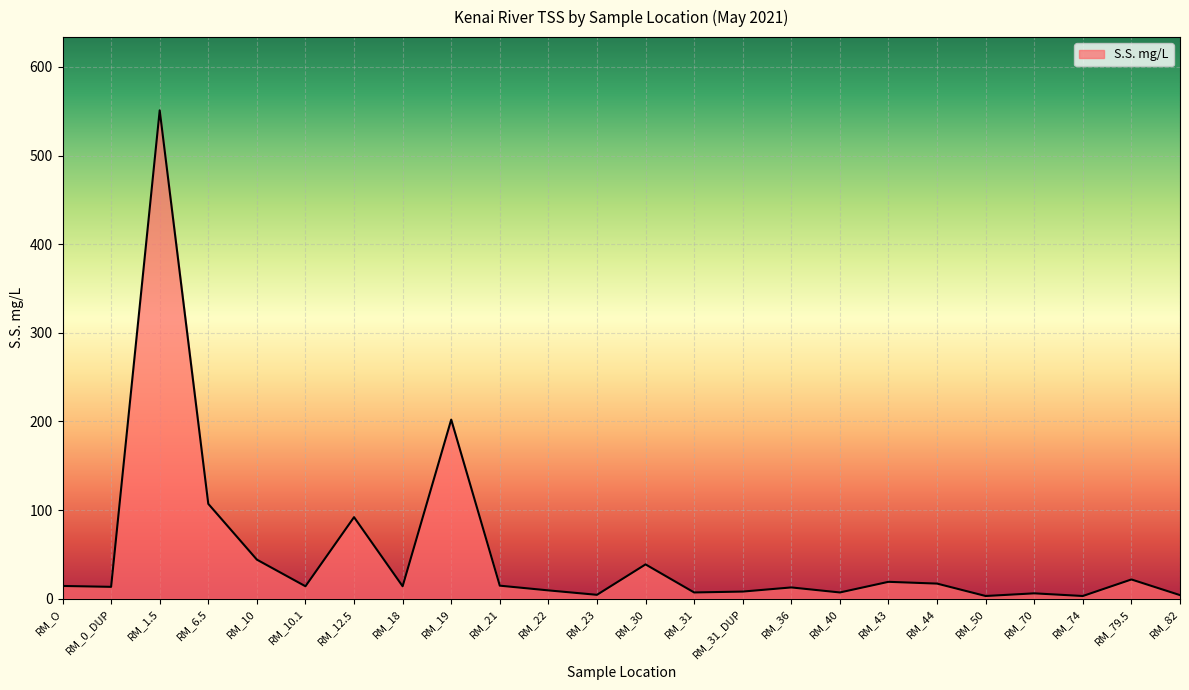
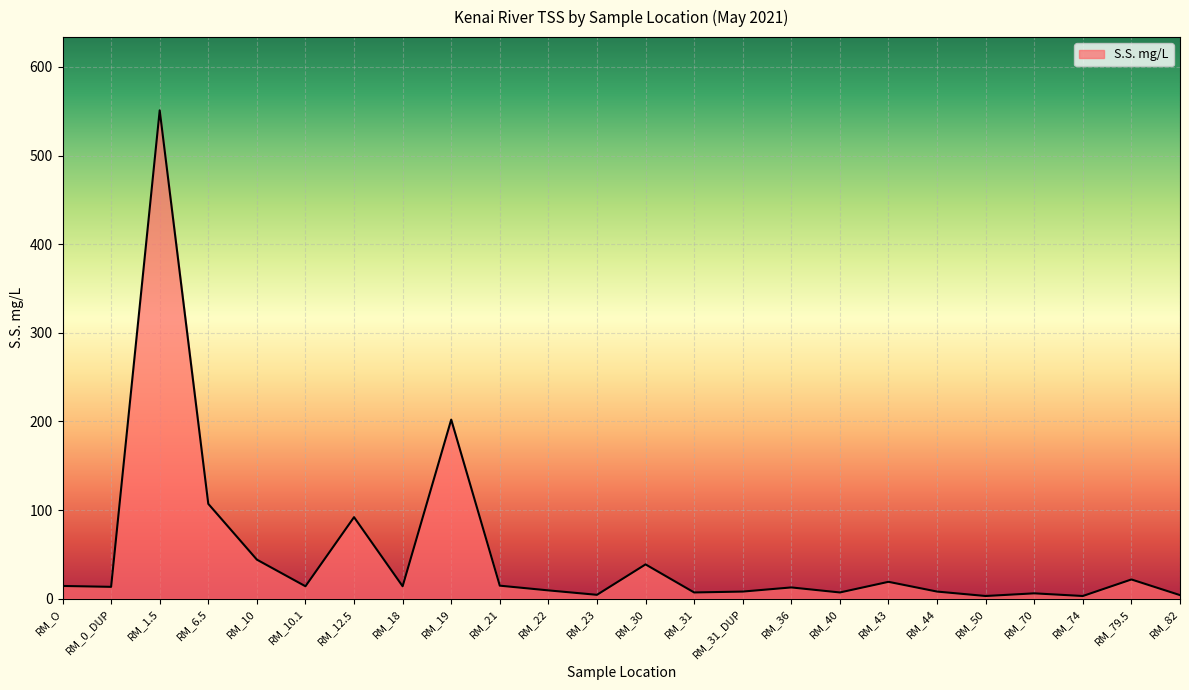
  {
    "RM_O": 10,
    "RM_0_DUP": 10,
    "RM_1.5": 550,
    "RM_6.5": 110,
    "RM_10": 40,
    "RM_10.1": 10,
    "RM_12.5": 90,
    "RM_18": 10,
    "RM_19": 200,
    "RM_21": 10,
    "RM_22": 10,
    "RM_23": 0,
    "RM_30": 40,
    "RM_31": 10,
    "RM_31_DUP": 10,
    "RM_36": 10,
    "RM_40": 10,
    "RM_43": 20,
-   "RM_44": 20,
+   "RM_44": 10,
    "RM_50": 0,
    "RM_70": 10,
    "RM_74": 0,
    "RM_79.5": 20,
    "RM_82": 0
  }
